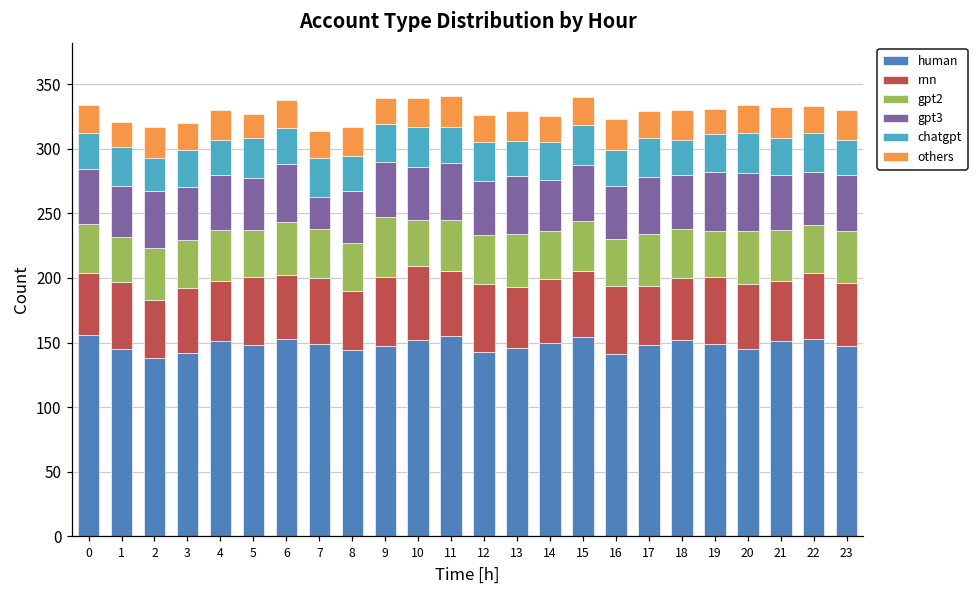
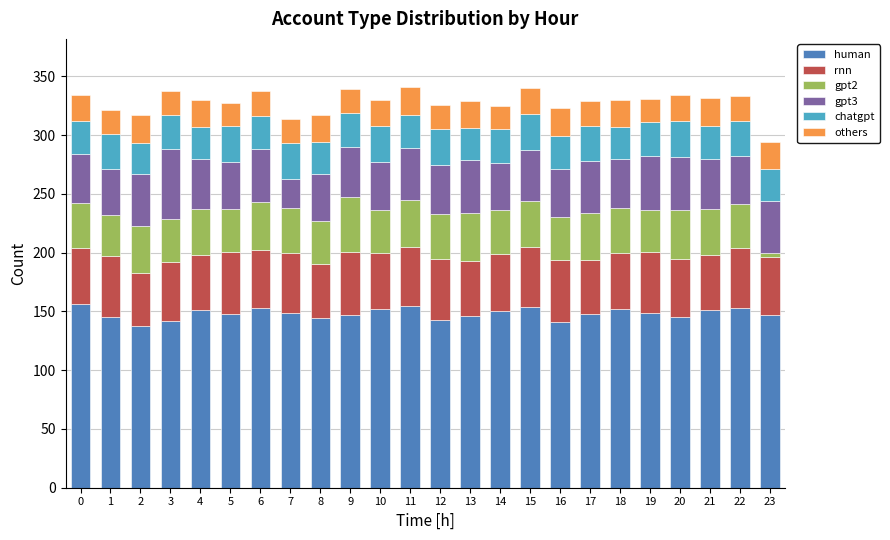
  {
    "rnn": {
      "0": 48,
      "1": 52,
      "2": 45,
      "3": 50,
      "4": 47,
      "5": 53,
      "6": 49,
      "7": 51,
      "8": 46,
      "9": 54,
-     "10": 57,
+     "10": 48,
      "11": 50,
      "12": 52,
      "13": 47,
      "14": 49,
      "15": 51,
      "16": 53,
      "17": 46,
      "18": 48,
      "19": 52,
      "20": 50,
      "21": 47,
      "22": 51,
      "23": 49
    },
    "gpt2": {
      "0": 38,
      "1": 35,
      "2": 40,
      "3": 37,
      "4": 39,
      "5": 36,
      "6": 41,
      "7": 38,
      "8": 37,
      "9": 46,
      "10": 36,
      "11": 40,
      "12": 38,
      "13": 41,
      "14": 37,
      "15": 39,
      "16": 36,
      "17": 40,
      "18": 38,
      "19": 35,
      "20": 41,
      "21": 39,
      "22": 37,
-     "23": 40
+     "23": 4
    },
    "gpt3": {
      "0": 42,
      "1": 39,
      "2": 44,
-     "3": 41,
+     "3": 59,
      "4": 43,
      "5": 40,
      "6": 45,
      "7": 25,
      "8": 40,
      "9": 43,
      "10": 41,
      "11": 44,
      "12": 42,
      "13": 45,
      "14": 40,
      "15": 43,
      "16": 41,
      "17": 44,
      "18": 42,
      "19": 46,
      "20": 45,
      "21": 43,
      "22": 41,
      "23": 44
    },
    "others": {
      "0": 22,
      "1": 20,
      "2": 24,
      "3": 21,
      "4": 23,
      "5": 19,
      "6": 22,
      "7": 21,
      "8": 23,
      "9": 20,
      "10": 22,
      "11": 24,
      "12": 21,
      "13": 23,
      "14": 20,
      "15": 22,
      "16": 24,
      "17": 21,
      "18": 23,
      "19": 20,
      "20": 22,
      "21": 24,
      "22": 21,
      "23": 23
    }
  }
